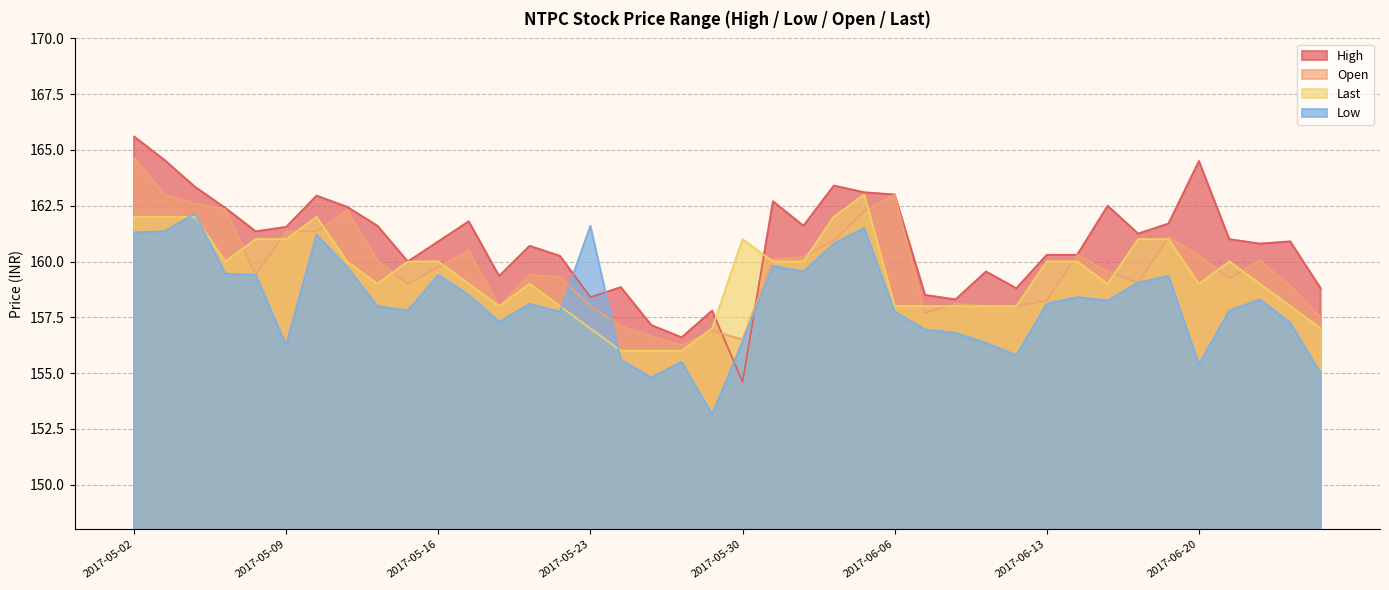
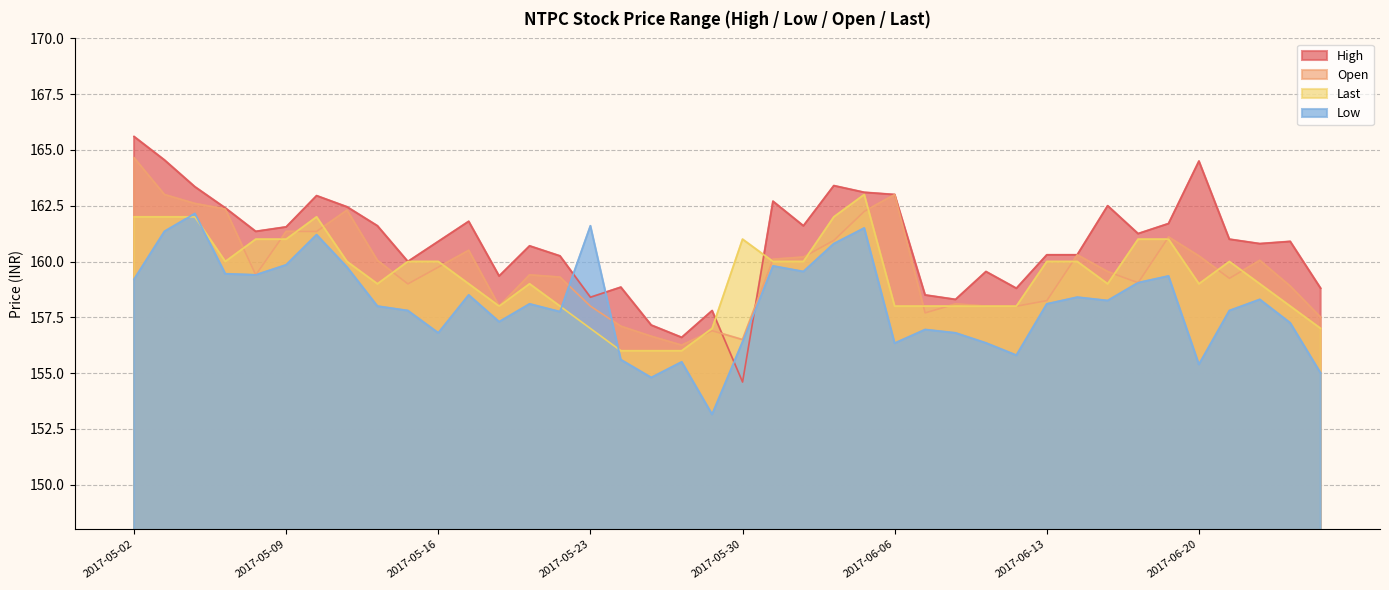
  {
    "High": {
      "2017-05-02": 165.6,
      "2017-05-09": 161.6,
      "2017-05-16": 160.9,
      "2017-05-23": 158.4,
      "2017-05-30": 154.6,
      "2017-06-13": 160.3,
      "2017-06-20": 164.5
    },
    "Low": {
-     "2017-05-02": 161.3,
-     "2017-05-09": 156.3,
-     "2017-05-16": 159.4,
+     "2017-05-02": 159.2,
+     "2017-05-09": 159.9,
+     "2017-05-16": 156.8,
      "2017-05-23": 161.6,
-     "2017-06-06": 157.8,
+     "2017-06-06": 156.3,
      "2017-06-13": 158.1,
      "2017-06-20": 155.4
    }
  }
